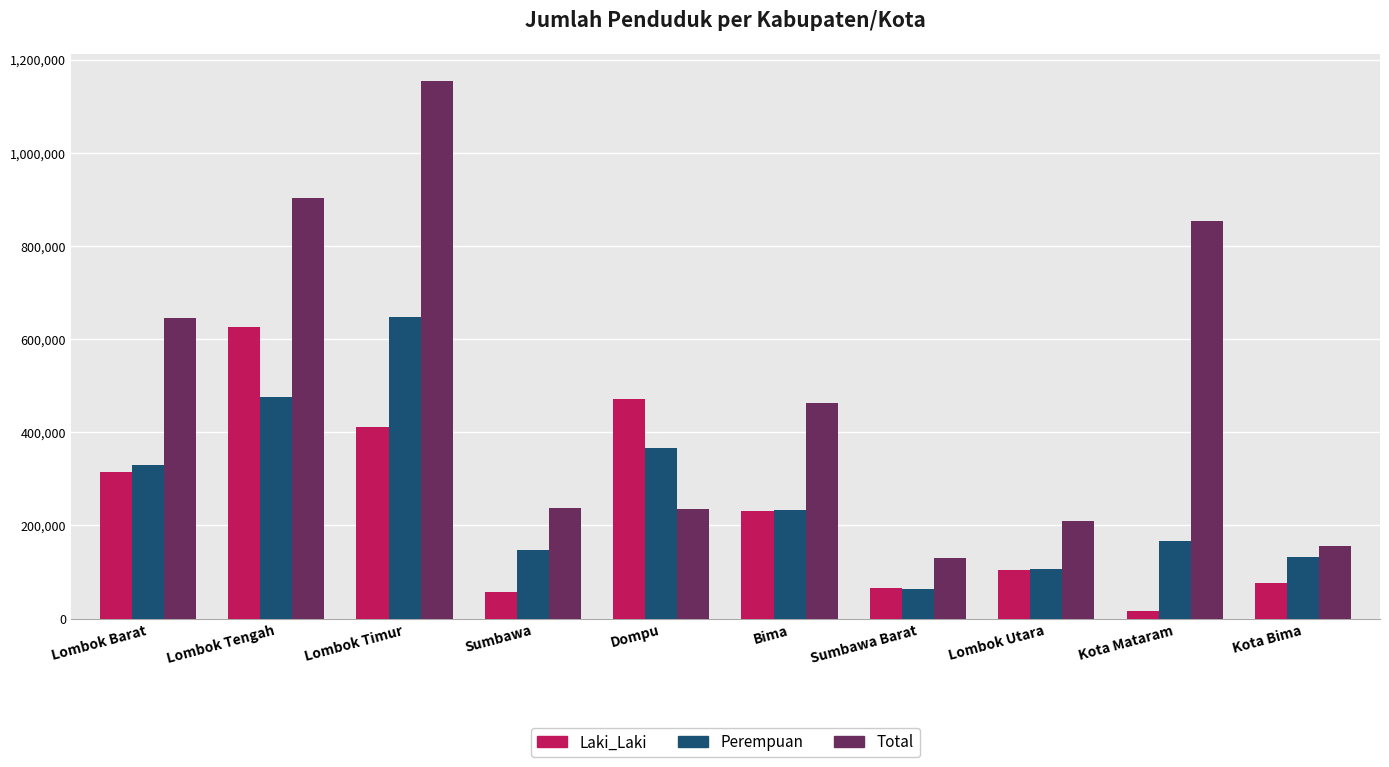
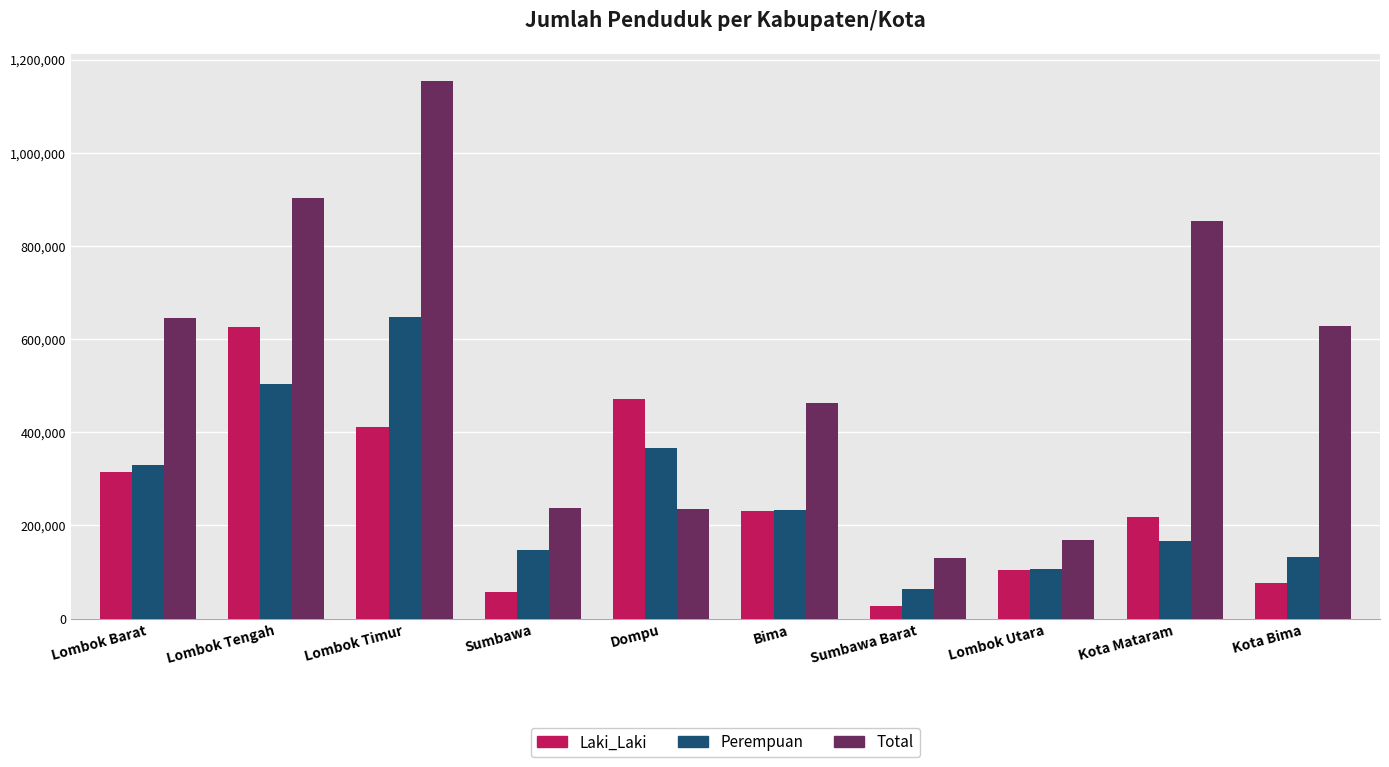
  {
    "Laki_Laki": {
      "Lombok Barat": "320,000",
      "Lombok Tengah": "630,000",
      "Lombok Timur": "410,000",
      "Sumbawa": "60,000",
      "Dompu": "470,000",
      "Bima": "230,000",
-     "Sumbawa Barat": "70,000",
+     "Sumbawa Barat": "30,000",
      "Lombok Utara": "100,000",
-     "Kota Mataram": "20,000",
+     "Kota Mataram": "220,000",
      "Kota Bima": "80,000"
    },
    "Perempuan": {
      "Lombok Barat": "330,000",
-     "Lombok Tengah": "480,000",
+     "Lombok Tengah": "500,000",
      "Lombok Timur": "650,000",
      "Sumbawa": "150,000",
      "Dompu": "370,000",
      "Bima": "230,000",
      "Sumbawa Barat": "60,000",
      "Lombok Utara": "110,000",
      "Kota Mataram": "170,000",
      "Kota Bima": "130,000"
    },
    "Total": {
      "Lombok Barat": "640,000",
      "Lombok Tengah": "900,000",
      "Lombok Timur": "1,150,000",
      "Sumbawa": "240,000",
      "Dompu": "230,000",
      "Bima": "460,000",
      "Sumbawa Barat": "130,000",
-     "Lombok Utara": "210,000",
+     "Lombok Utara": "170,000",
      "Kota Mataram": "850,000",
-     "Kota Bima": "160,000"
+     "Kota Bima": "630,000"
    }
  }
